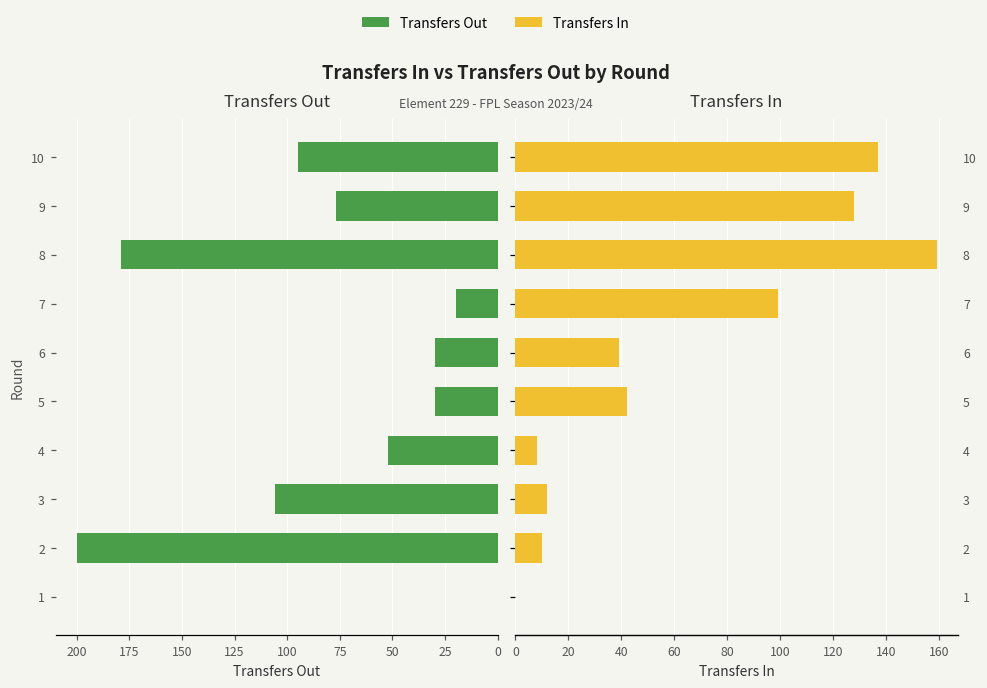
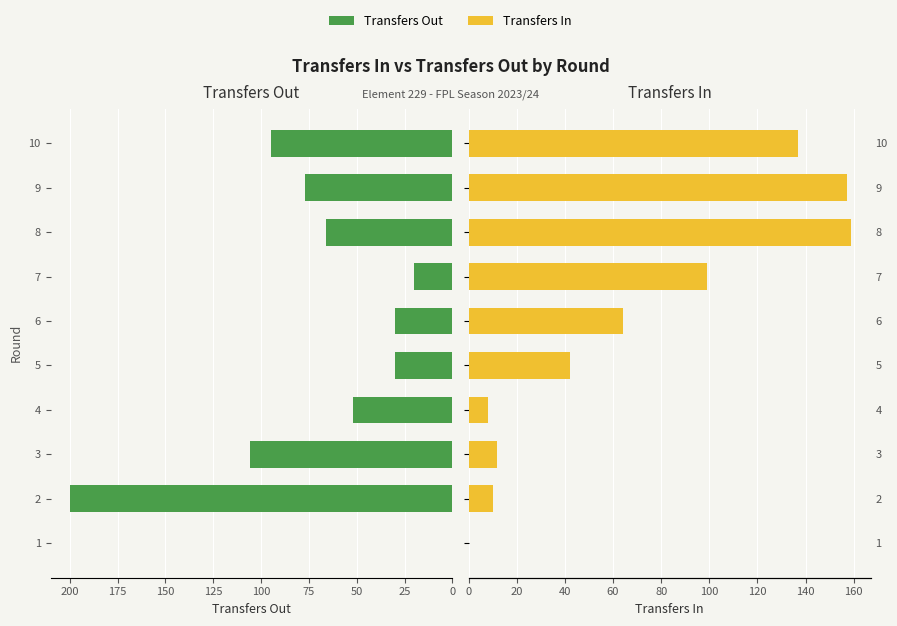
  {
    "Transfers Out": {
      "10": 95,
      "9": 77,
-     "8": 179,
+     "8": 66,
      "7": 20,
      "6": 30,
      "5": 30,
      "4": 52,
      "3": 106,
      "2": 200,
      "1": 0
    },
    "Transfers In": {
      "10": 137,
-     "9": 128,
+     "9": 157,
      "8": 159,
      "7": 99,
-     "6": 39,
+     "6": 64,
      "5": 42,
      "4": 8,
      "3": 12,
      "2": 10,
      "1": 0
    }
  }
